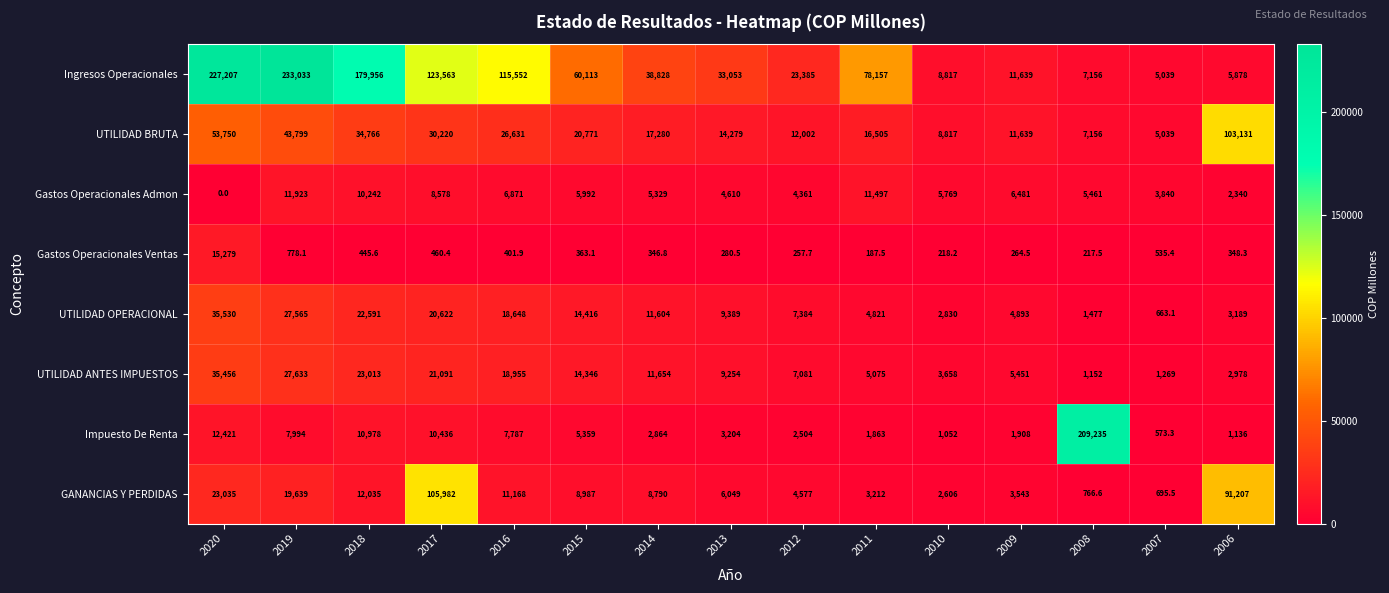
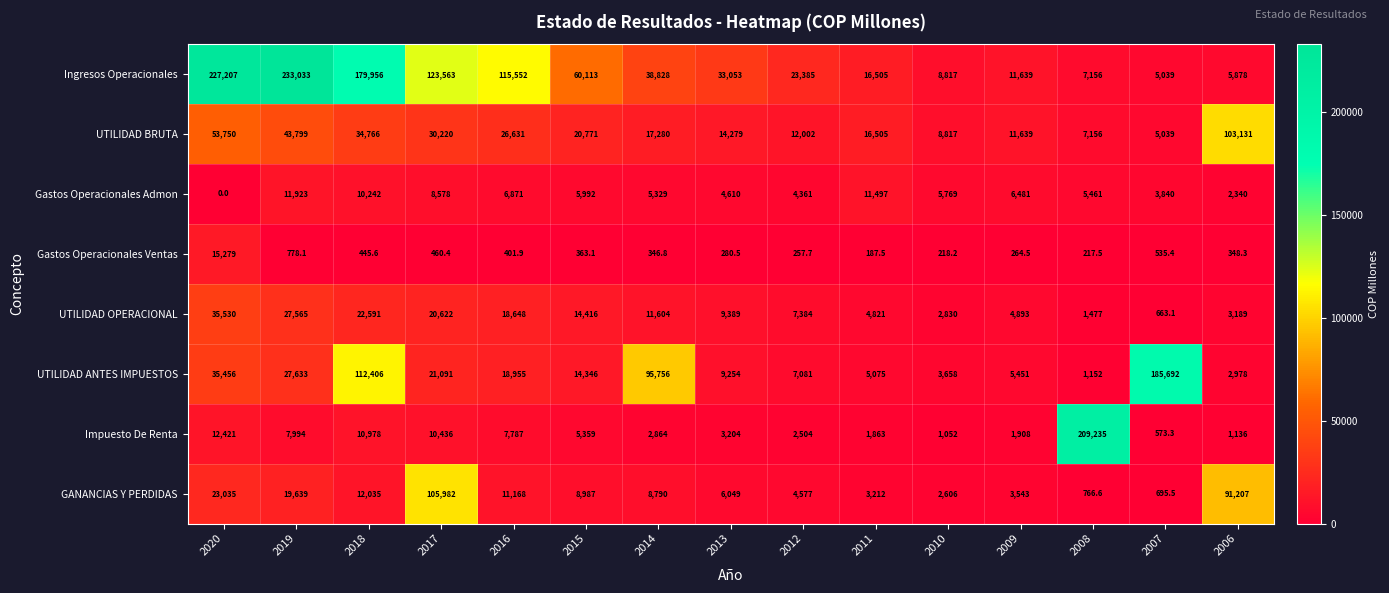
  {
    "Ingresos Operacionales": {
      "2020": "227,207",
      "2019": "233,033",
      "2018": "179,956",
      "2017": "123,563",
      "2016": "115,552",
      "2015": "60,113",
      "2014": "38,828",
      "2013": "33,053",
      "2012": "23,385",
-     "2011": "78,157",
+     "2011": "16,505",
      "2010": "8,817",
      "2009": "11,639",
      "2008": "7,156",
      "2007": "5,039",
      "2006": "5,878"
    },
    "UTILIDAD BRUTA": {
      "2020": "53,750",
      "2019": "43,799",
      "2018": "34,766",
      "2017": "30,220",
      "2016": "26,631",
      "2015": "20,771",
      "2014": "17,280",
      "2013": "14,279",
      "2012": "12,002",
      "2011": "16,505",
      "2010": "8,817",
      "2009": "11,639",
      "2008": "7,156",
      "2007": "5,039",
      "2006": "103,131"
    },
    "Gastos Operacionales Admon": {
      "2020": "0.0",
      "2019": "11,923",
      "2018": "10,242",
      "2017": "8,578",
      "2016": "6,871",
      "2015": "5,992",
      "2014": "5,329",
      "2013": "4,610",
      "2012": "4,361",
      "2011": "11,497",
      "2010": "5,769",
      "2009": "6,481",
      "2008": "5,461",
      "2007": "3,840",
      "2006": "2,340"
    },
    "Gastos Operacionales Ventas": {
      "2020": "15,279",
      "2019": "778.1",
      "2018": "445.6",
      "2017": "460.4",
      "2016": "401.9",
      "2015": "363.1",
      "2014": "346.8",
      "2013": "280.5",
      "2012": "257.7",
      "2011": "187.5",
      "2010": "218.2",
      "2009": "264.5",
      "2008": "217.5",
      "2007": "535.4",
      "2006": "348.3"
    },
    "UTILIDAD OPERACIONAL": {
      "2020": "35,530",
      "2019": "27,565",
      "2018": "22,591",
      "2017": "20,622",
      "2016": "18,648",
      "2015": "14,416",
      "2014": "11,604",
      "2013": "9,389",
      "2012": "7,384",
      "2011": "4,821",
      "2010": "2,830",
      "2009": "4,893",
      "2008": "1,477",
      "2007": "663.1",
      "2006": "3,189"
    },
    "UTILIDAD ANTES IMPUESTOS": {
      "2020": "35,456",
      "2019": "27,633",
-     "2018": "23,013",
+     "2018": "112,406",
      "2017": "21,091",
      "2016": "18,955",
      "2015": "14,346",
-     "2014": "11,654",
+     "2014": "95,756",
      "2013": "9,254",
      "2012": "7,081",
      "2011": "5,075",
      "2010": "3,658",
      "2009": "5,451",
      "2008": "1,152",
-     "2007": "1,269",
+     "2007": "185,692",
      "2006": "2,978"
    },
    "Impuesto De Renta": {
      "2020": "12,421",
      "2019": "7,994",
      "2018": "10,978",
      "2017": "10,436",
      "2016": "7,787",
      "2015": "5,359",
      "2014": "2,864",
      "2013": "3,204",
      "2012": "2,504",
      "2011": "1,863",
      "2010": "1,052",
      "2009": "1,908",
      "2008": "209,235",
      "2007": "573.3",
      "2006": "1,136"
    },
    "GANANCIAS Y PERDIDAS": {
      "2020": "23,035",
      "2019": "19,639",
      "2018": "12,035",
      "2017": "105,982",
      "2016": "11,168",
      "2015": "8,987",
      "2014": "8,790",
      "2013": "6,049",
      "2012": "4,577",
      "2011": "3,212",
      "2010": "2,606",
      "2009": "3,543",
      "2008": "766.6",
      "2007": "695.5",
      "2006": "91,207"
    }
  }
